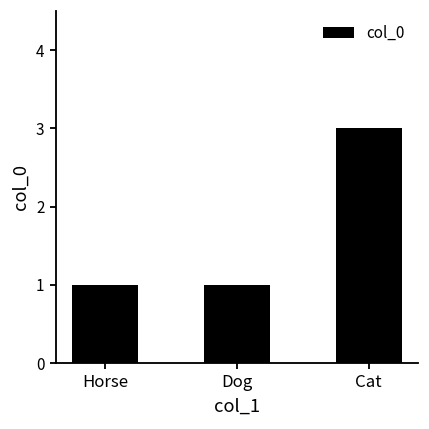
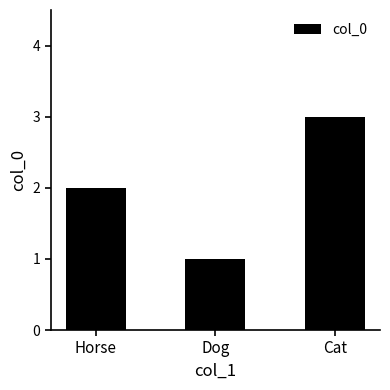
  {
-   "Horse": 1,
+   "Horse": 2,
    "Dog": 1,
    "Cat": 3
  }
